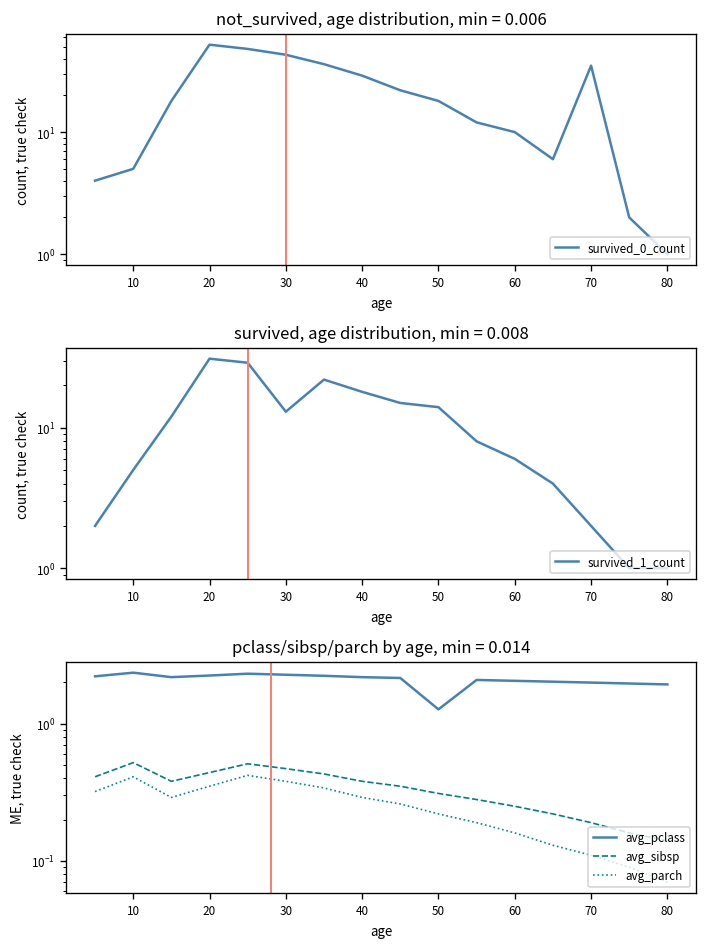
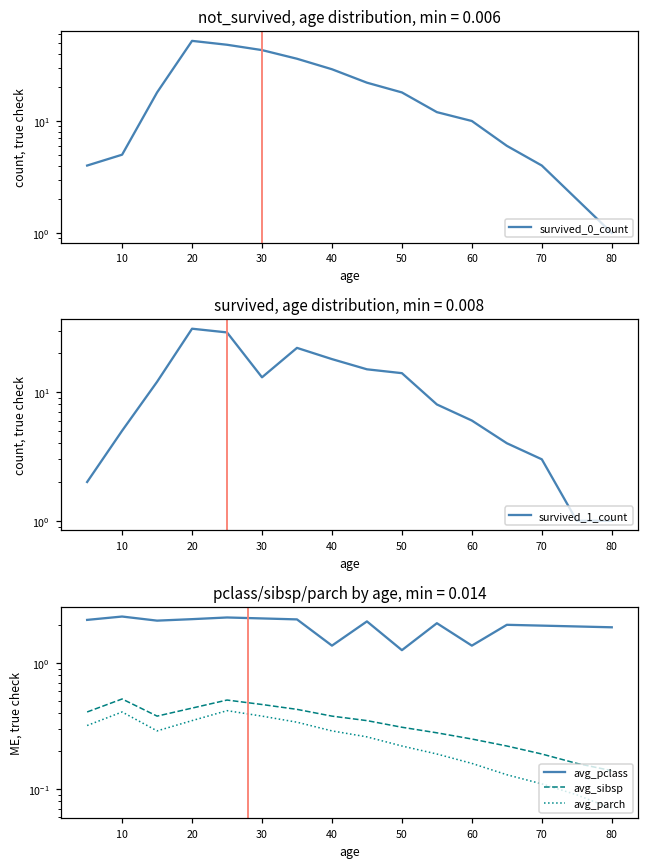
  {
    "not_survived, age distribution, min = 0.006": {
      "10": 5,
      "20": 50,
      "30": 43,
      "40": 29,
      "50": 18,
      "60": 10,
-     "70": 35
+     "70": 4
    },
    "survived, age distribution, min = 0.008": {
      "10": 5,
      "20": 31,
      "30": 13,
      "40": 18,
      "50": 14,
      "60": 6,
-     "70": 2
+     "70": 3
    },
    "pclass/sibsp/parch by age, min = 0.014": {
      "avg_pclass": {
        "10": 2.4,
        "20": 2.2,
        "30": 2.3,
-       "40": 2.2,
+       "40": 1.4,
        "50": 1.3,
-       "60": 2.1,
+       "60": 1.4,
        "70": 2.0,
        "80": 1.9
      }
    }
  }
